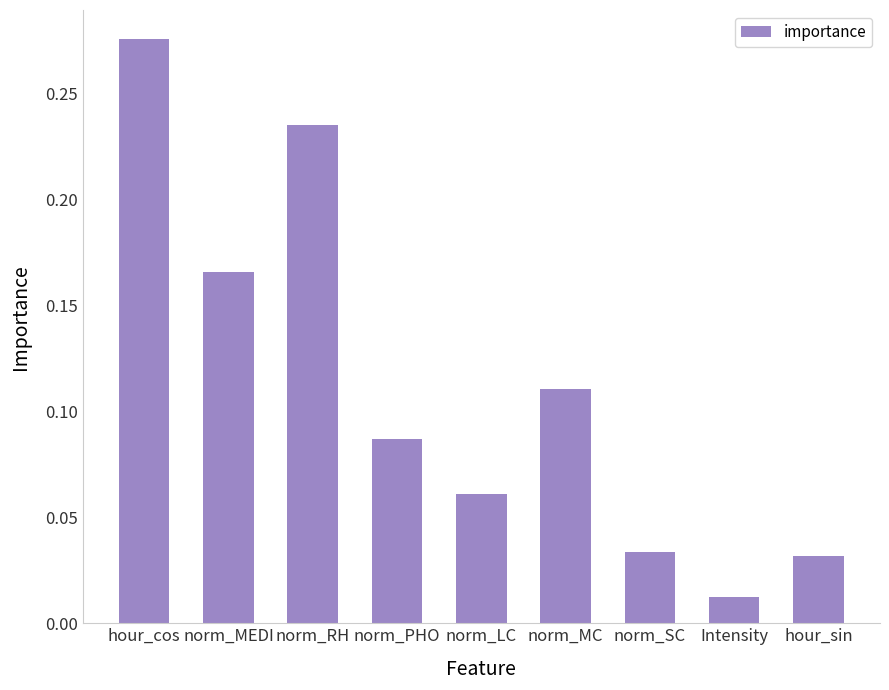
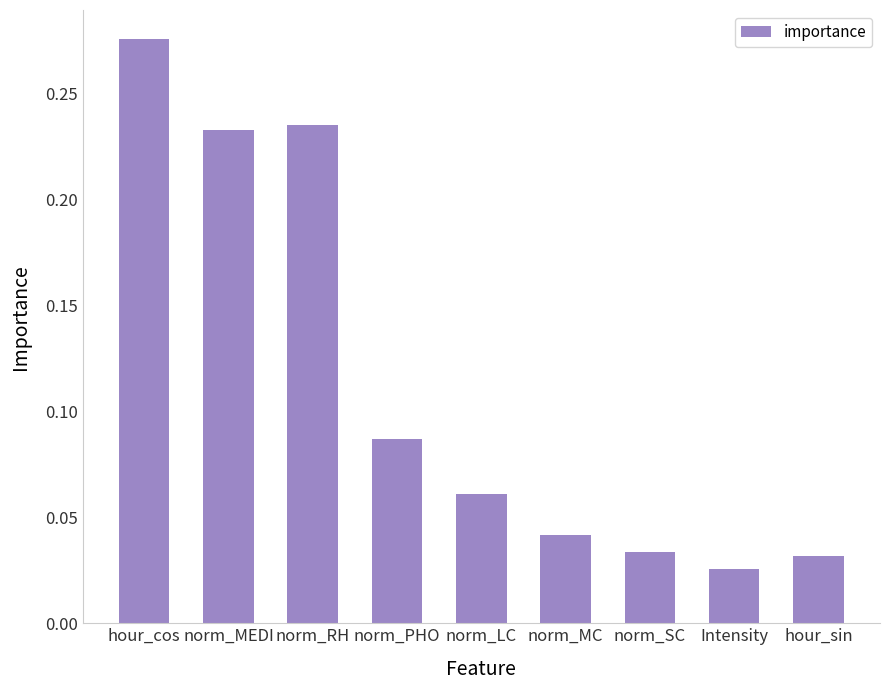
  {
    "hour_cos": 0.276,
-   "norm_MEDI": 0.166,
+   "norm_MEDI": 0.233,
    "norm_RH": 0.235,
    "norm_PHO": 0.087,
    "norm_LC": 0.061,
-   "norm_MC": 0.110,
+   "norm_MC": 0.042,
    "norm_SC": 0.034,
-   "Intensity": 0.013,
+   "Intensity": 0.026,
    "hour_sin": 0.032
  }
